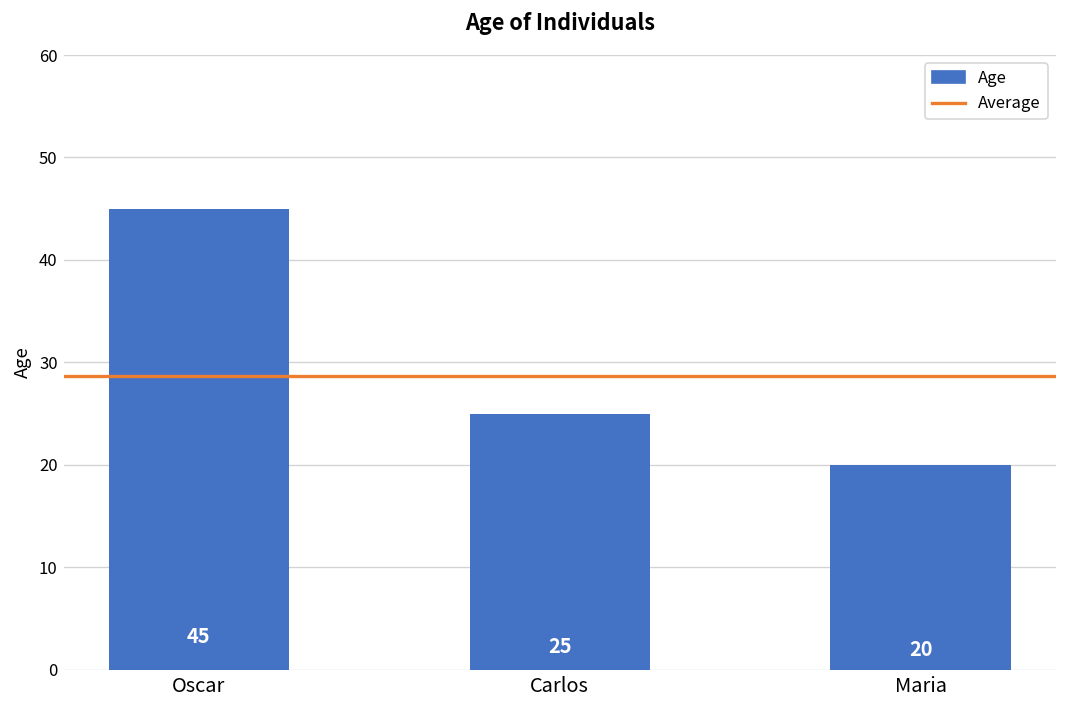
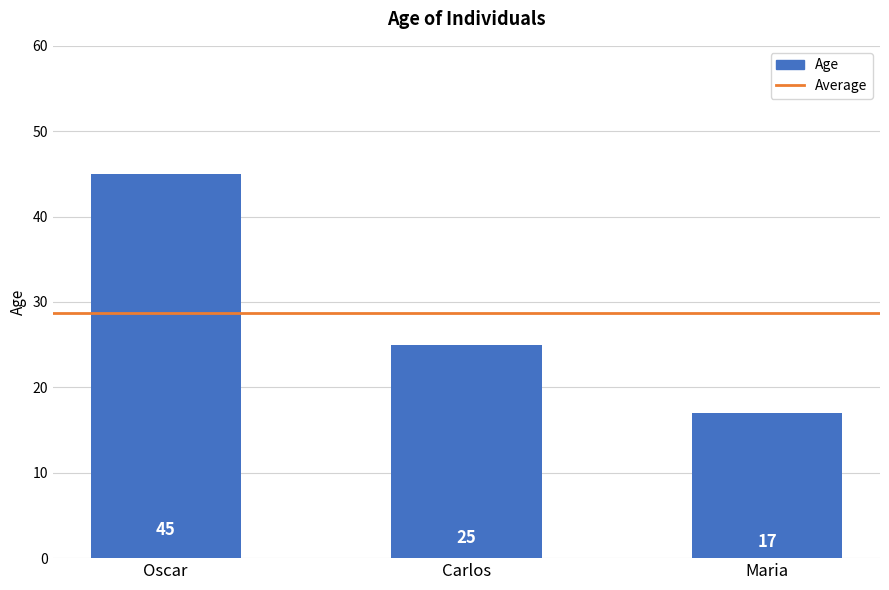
  {
    "Oscar": 45,
    "Carlos": 25,
-   "Maria": 20
+   "Maria": 17
  }
